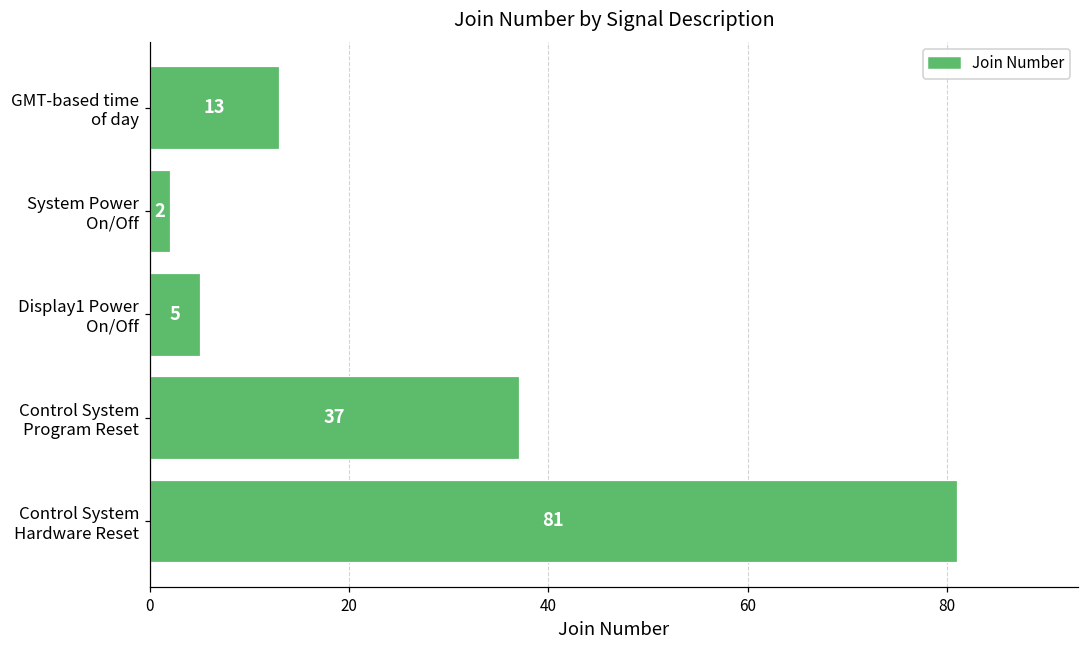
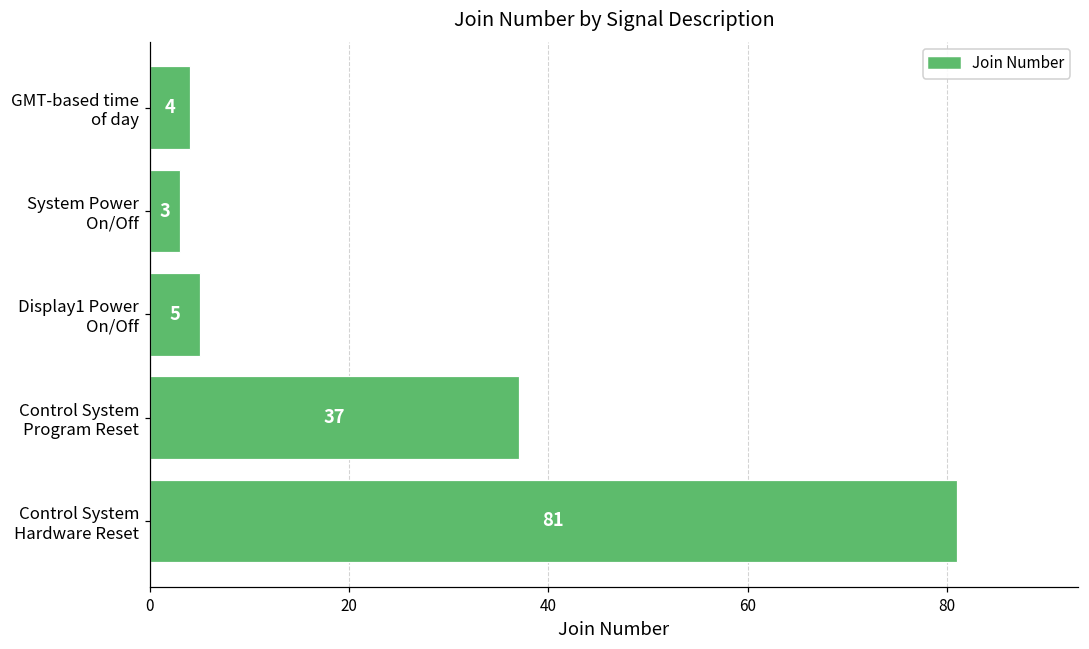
  {
-   "GMT-based time of day": 13,
-   "System Power On/Off": 2,
+   "GMT-based time of day": 4,
+   "System Power On/Off": 3,
    "Display1 Power On/Off": 5,
    "Control System Program Reset": 37,
    "Control System Hardware Reset": 81
  }
